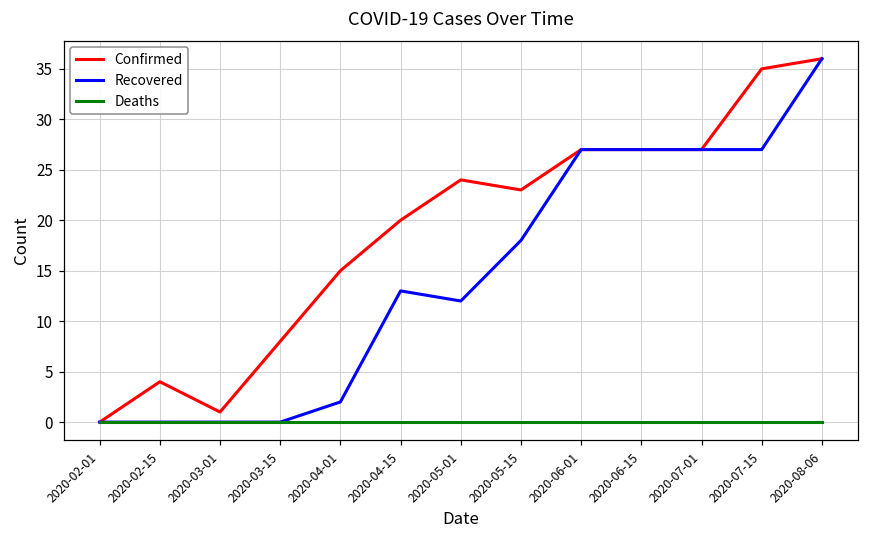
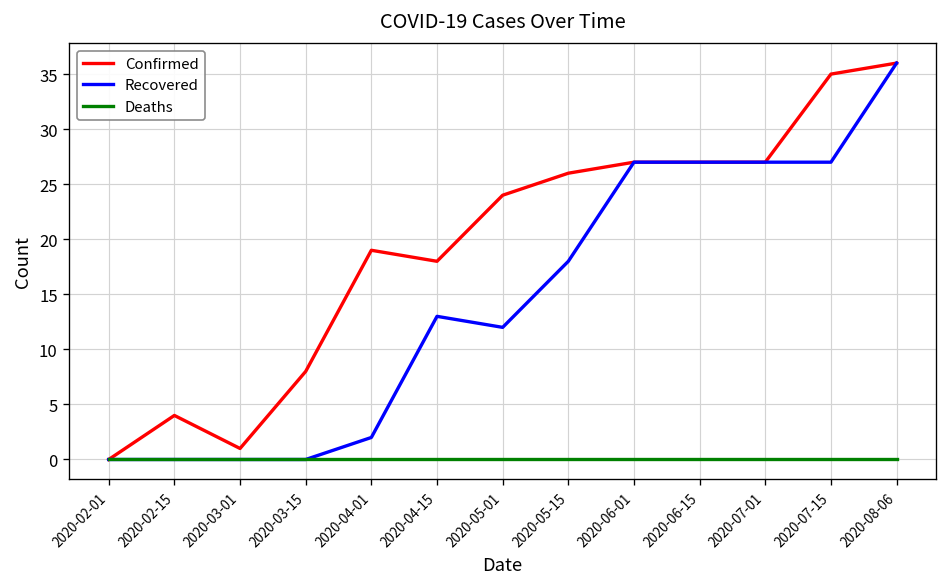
  {
    "Confirmed": {
      "2020-02-15": 4,
      "2020-03-01": 1,
      "2020-03-15": 8,
-     "2020-04-01": 15,
-     "2020-04-15": 20,
+     "2020-04-01": 19,
+     "2020-04-15": 18,
      "2020-05-01": 24,
-     "2020-05-15": 23,
+     "2020-05-15": 26,
      "2020-07-15": 35
    },
    "Recovered": {
      "2020-04-01": 2,
      "2020-04-15": 13,
      "2020-05-01": 12,
      "2020-05-15": 18,
      "2020-07-15": 27
    },
    "Deaths": {
      "2020-04-01": 0,
      "2020-04-15": 0,
      "2020-05-01": 0,
      "2020-05-15": 0,
      "2020-06-01": 0,
      "2020-06-15": 0,
      "2020-07-01": 0,
      "2020-07-15": 0,
      "2020-08-06": 0
    }
  }
